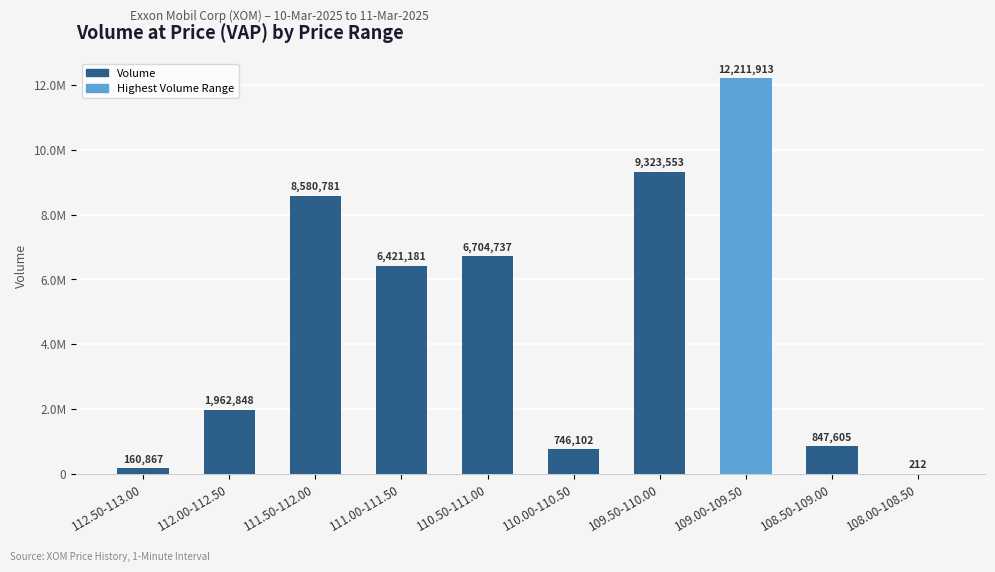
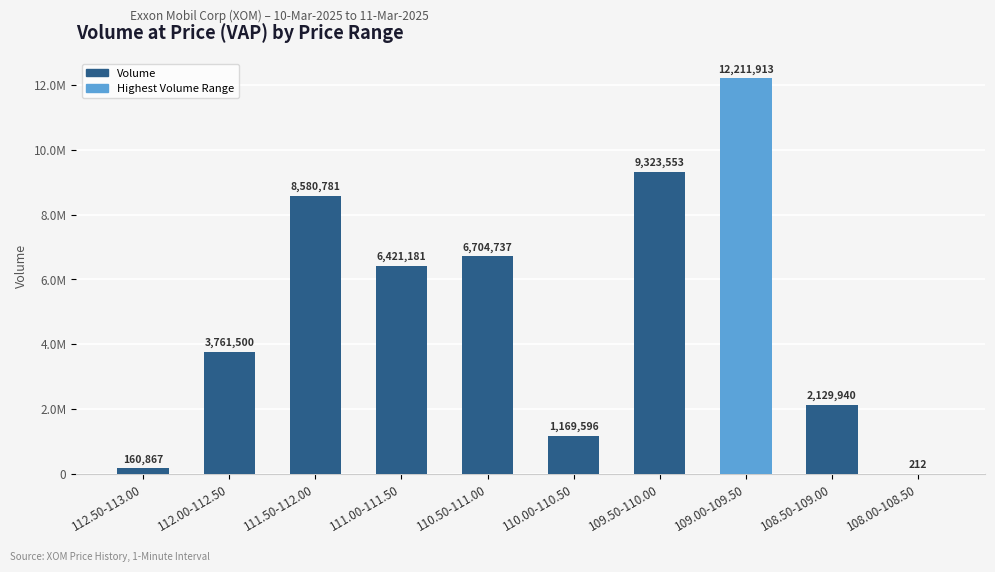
  {
    "112.50-113.00": "160,867",
-   "112.00-112.50": "1,962,848",
+   "112.00-112.50": "3,761,500",
    "111.50-112.00": "8,580,781",
    "111.00-111.50": "6,421,181",
    "110.50-111.00": "6,704,737",
-   "110.00-110.50": "746,102",
+   "110.00-110.50": "1,169,596",
    "109.50-110.00": "9,323,553",
    "109.00-109.50": "12,211,913",
-   "108.50-109.00": "847,605",
+   "108.50-109.00": "2,129,940",
    "108.00-108.50": "212"
  }
